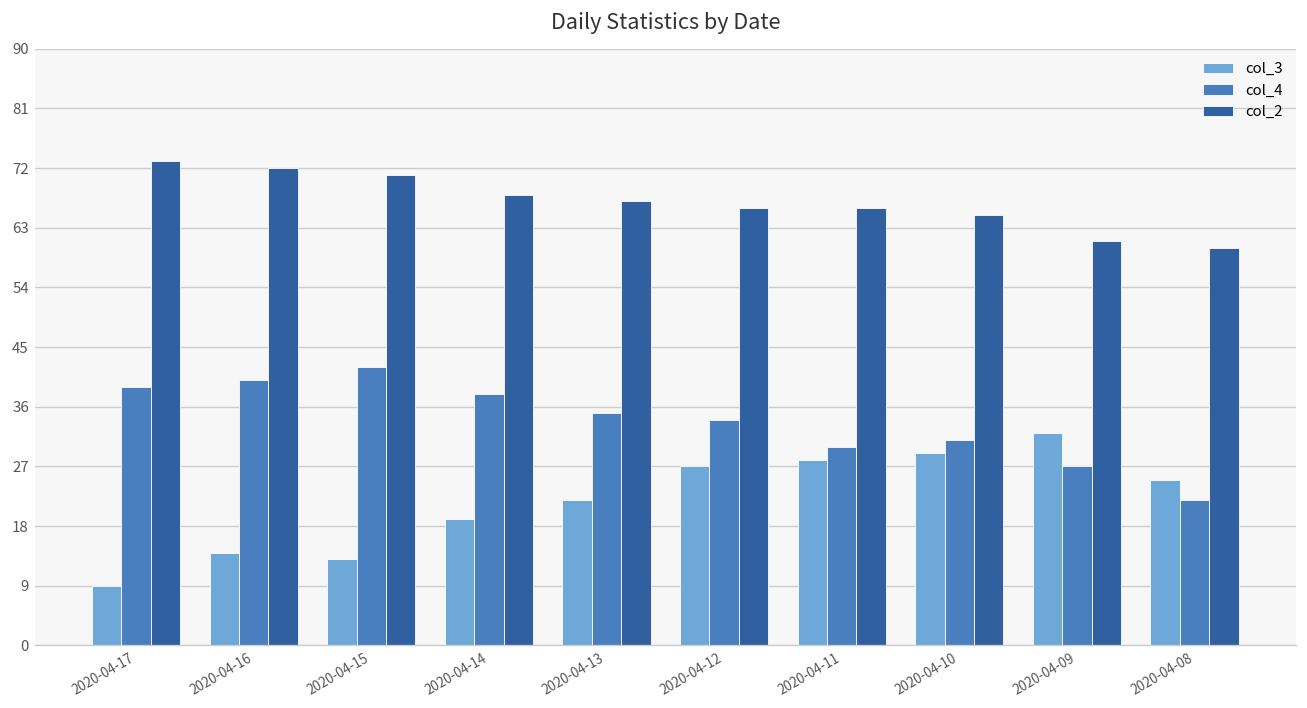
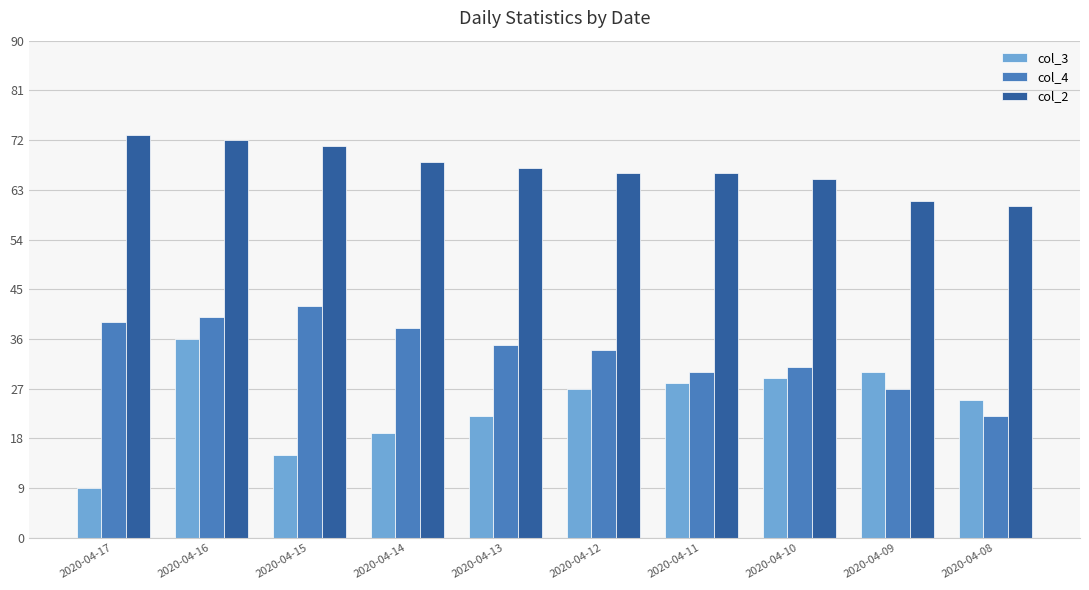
  {
    "col_3": {
      "2020-04-17": 9,
-     "2020-04-16": 14,
-     "2020-04-15": 13,
+     "2020-04-16": 36,
+     "2020-04-15": 15,
      "2020-04-14": 19,
      "2020-04-13": 22,
      "2020-04-12": 27,
      "2020-04-11": 28,
      "2020-04-10": 29,
-     "2020-04-09": 32,
+     "2020-04-09": 30,
      "2020-04-08": 25
    }
  }
